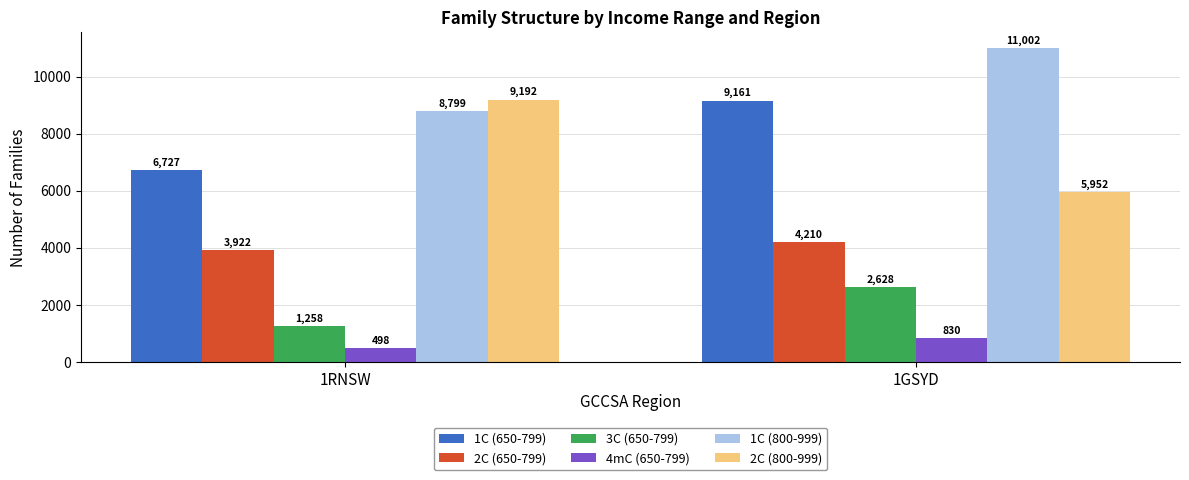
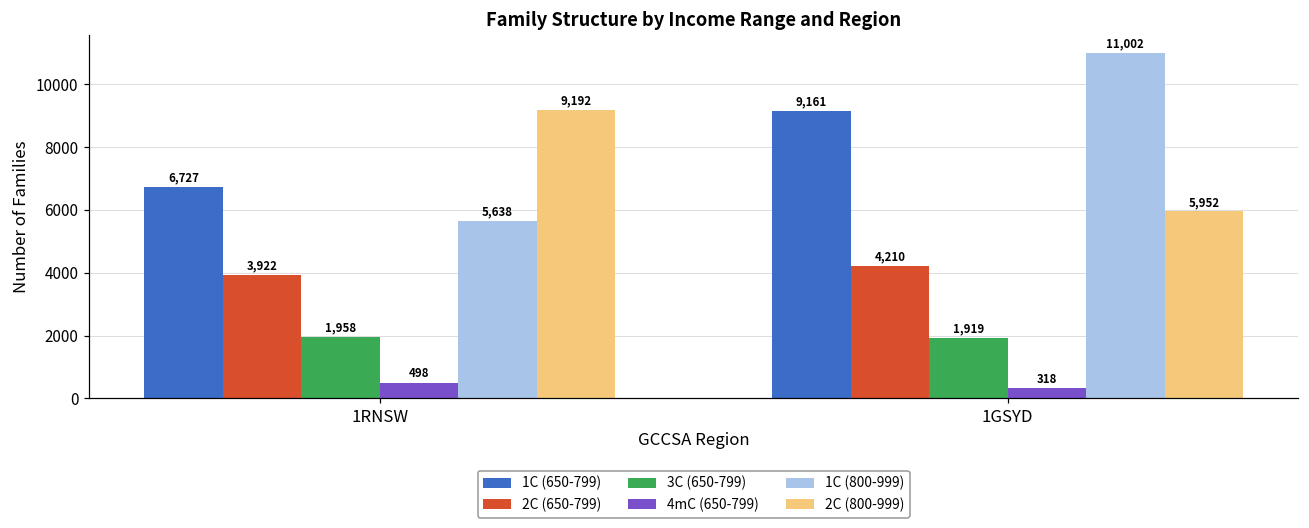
  {
    "1C (650-799)": {
      "1RNSW": "6,727",
      "1GSYD": "9,161"
    },
    "2C (650-799)": {
      "1RNSW": "3,922",
      "1GSYD": "4,210"
    },
    "3C (650-799)": {
-     "1RNSW": "1,258",
-     "1GSYD": "2,628"
+     "1RNSW": "1,958",
+     "1GSYD": "1,919"
    },
    "4mC (650-799)": {
      "1RNSW": "498",
-     "1GSYD": "830"
+     "1GSYD": "318"
    },
    "1C (800-999)": {
-     "1RNSW": "8,799",
+     "1RNSW": "5,638",
      "1GSYD": "11,002"
    },
    "2C (800-999)": {
      "1RNSW": "9,192",
      "1GSYD": "5,952"
    }
  }
